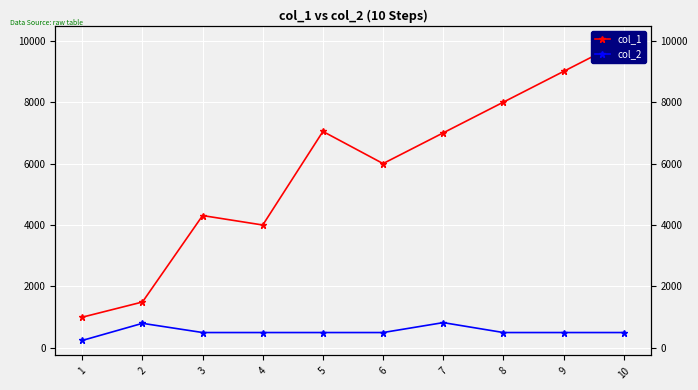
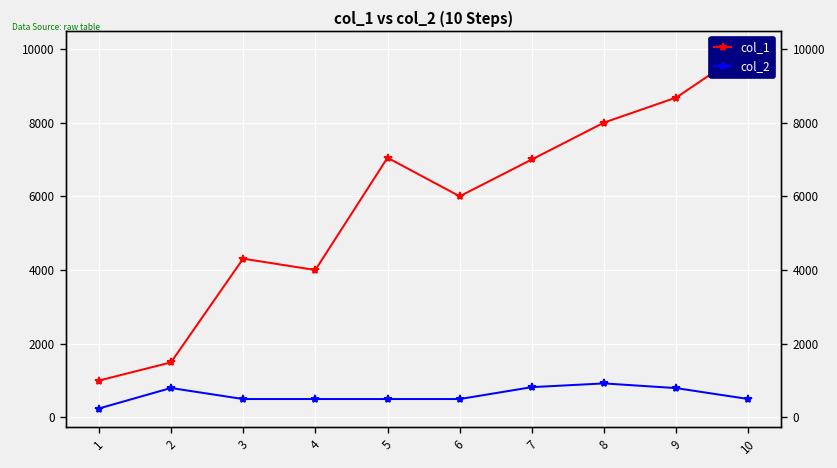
  {
    "col_1": {
      "1": 1000,
      "2": 1500,
      "3": 4300,
      "4": 4000,
      "5": 7000,
      "6": 6000,
      "7": 7000,
      "8": 8000,
-     "9": 9000
+     "9": 8700
    },
    "col_2": {
      "1": 200,
      "2": 800,
      "3": 500,
      "4": 500,
      "5": 500,
      "6": 500,
      "7": 800,
-     "8": 500,
-     "9": 500,
+     "8": 900,
+     "9": 800,
      "10": 500
    }
  }
